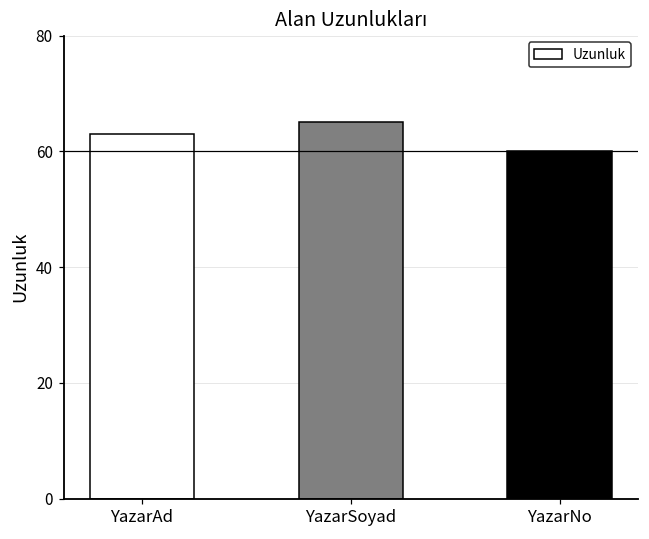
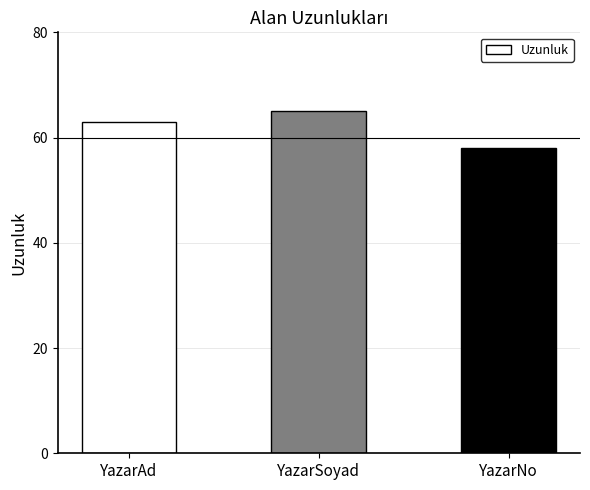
  {
    "YazarAd": 63,
    "YazarSoyad": 65,
-   "YazarNo": 60
+   "YazarNo": 58
  }
